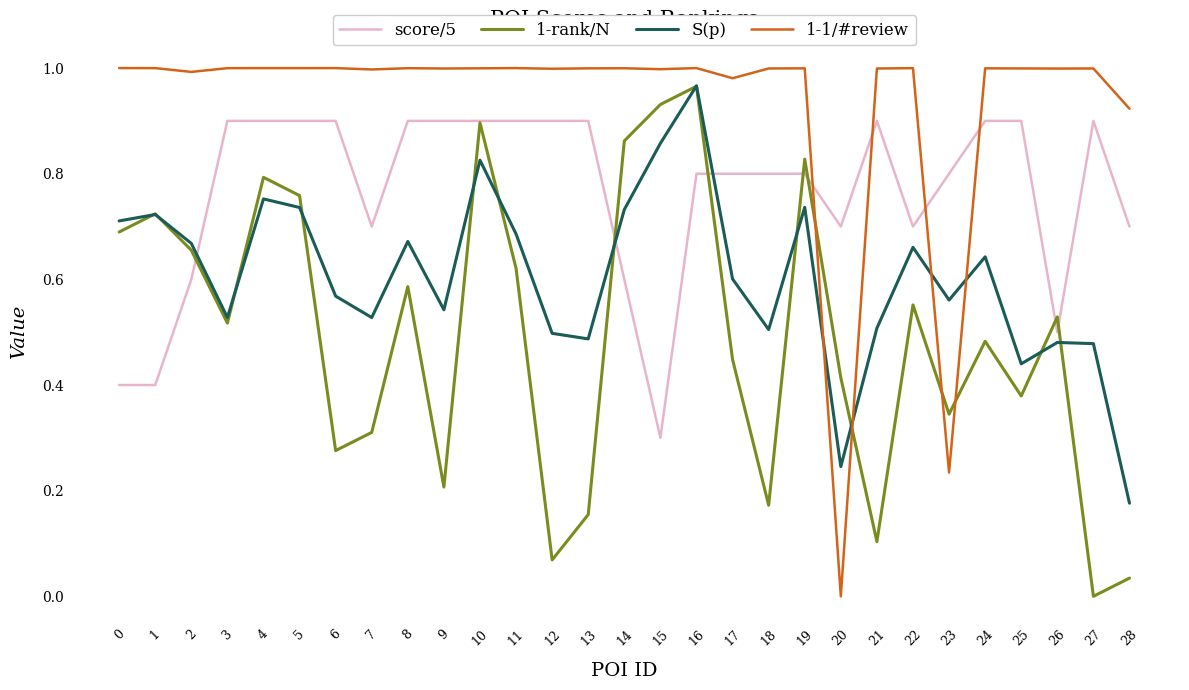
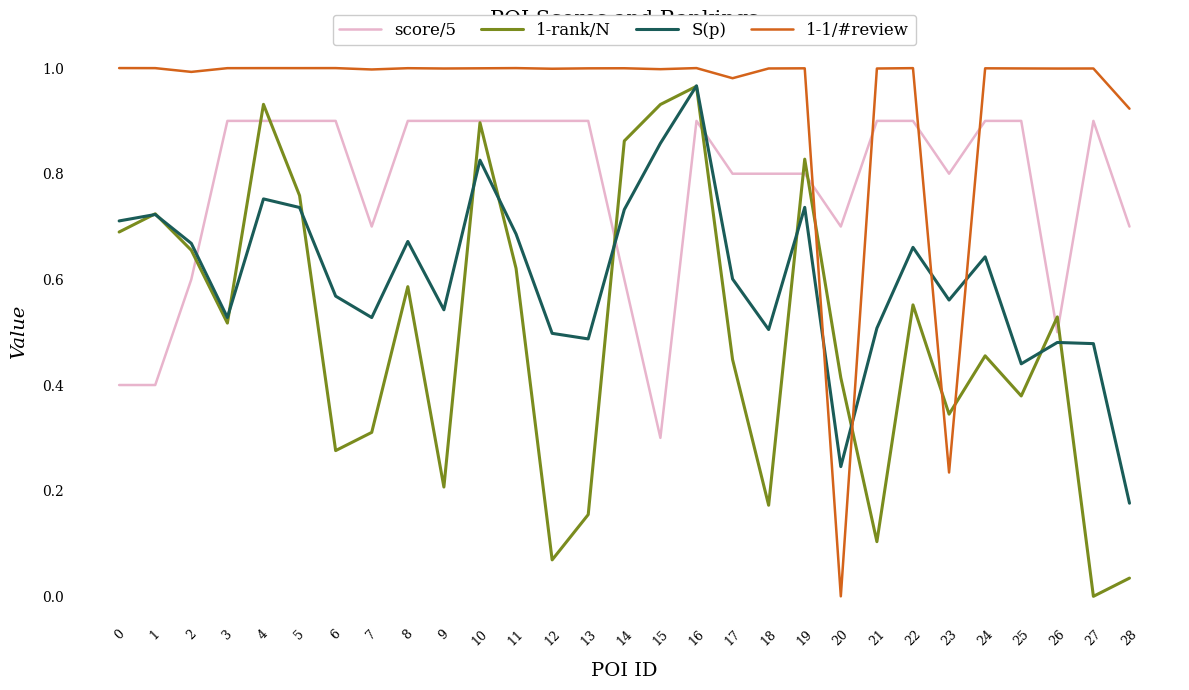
  {
    "score/5": {
      "0": 0.4,
      "1": 0.4,
      "2": 0.6,
      "3": 0.9,
      "4": 0.9,
      "5": 0.9,
      "6": 0.9,
      "7": 0.7,
      "8": 0.9,
      "9": 0.9,
      "11": 0.9,
      "12": 0.9,
      "13": 0.9,
      "14": 0.6,
      "15": 0.3,
-     "16": 0.8,
+     "16": 0.9,
      "17": 0.8,
      "18": 0.8,
      "19": 0.8,
      "20": 0.7,
      "21": 0.9,
-     "22": 0.7,
+     "22": 0.9,
      "23": 0.8,
      "24": 0.9,
      "25": 0.9,
      "26": 0.5,
      "27": 0.9,
      "28": 0.7
    },
    "1-rank/N": {
      "0": 0.69,
      "2": 0.66,
      "3": 0.52,
-     "4": 0.79,
+     "4": 0.93,
      "5": 0.76,
      "6": 0.28,
      "7": 0.31,
      "8": 0.59,
      "9": 0.21,
      "11": 0.62,
      "12": 0.07,
      "13": 0.15,
      "14": 0.86,
      "15": 0.93,
      "17": 0.45,
      "18": 0.17,
      "19": 0.83,
      "20": 0.41,
      "21": 0.10,
      "22": 0.55,
      "23": 0.34,
-     "24": 0.48,
+     "24": 0.46,
      "25": 0.38,
      "26": 0.53,
      "27": 0.00,
      "28": 0.03
    },
    "S(p)": {
      "0": 0.71,
      "2": 0.67,
      "3": 0.53,
      "4": 0.75,
      "5": 0.74,
      "6": 0.57,
      "7": 0.53,
      "8": 0.67,
      "9": 0.54,
      "10": 0.83,
      "11": 0.69,
      "12": 0.50,
      "13": 0.49,
      "14": 0.73,
      "15": 0.86,
      "17": 0.60,
      "18": 0.51,
      "19": 0.74,
      "20": 0.25,
      "21": 0.51,
      "22": 0.66,
      "23": 0.56,
      "24": 0.64,
      "25": 0.44,
      "26": 0.48,
      "27": 0.48,
      "28": 0.18
    },
    "1-1/#review": {
      "0": 1.00,
      "1": 1.00,
      "2": 0.99,
      "3": 1.00,
      "4": 1.00,
      "5": 1.00,
      "6": 1.00,
      "7": 1.00,
      "8": 1.00,
      "9": 1.00,
      "10": 1.00,
      "11": 1.00,
      "12": 1.00,
      "13": 1.00,
      "14": 1.00,
      "15": 1.00,
      "16": 1.00,
      "17": 0.98,
      "18": 1.00,
      "19": 1.00,
      "20": 0.00,
      "21": 1.00,
      "22": 1.00,
      "23": 0.23,
      "24": 1.00,
      "25": 1.00,
      "26": 1.00,
      "27": 1.00,
      "28": 0.92
    }
  }
